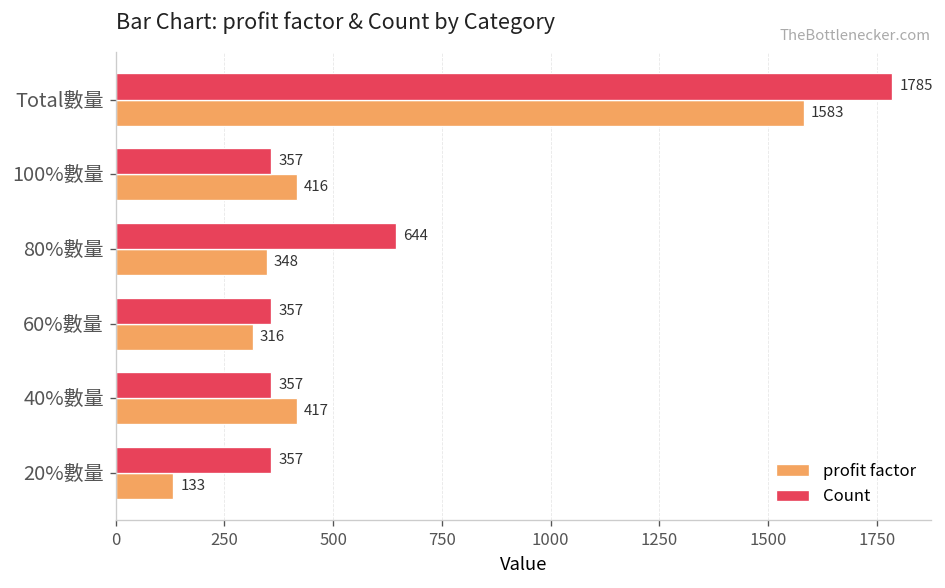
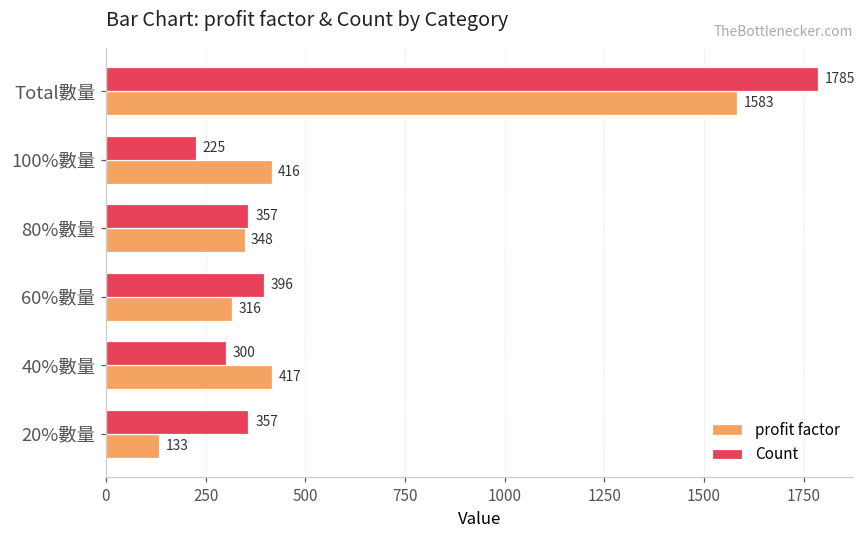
  {
    "profit factor": {
      "Total數量": 1583,
      "100%數量": 416,
      "80%數量": 348,
      "60%數量": 316,
      "40%數量": 417,
      "20%數量": 133
    },
    "Count": {
      "Total數量": 1785,
-     "100%數量": 357,
-     "80%數量": 644,
-     "60%數量": 357,
-     "40%數量": 357,
+     "100%數量": 225,
+     "80%數量": 357,
+     "60%數量": 396,
+     "40%數量": 300,
      "20%數量": 357
    }
  }
